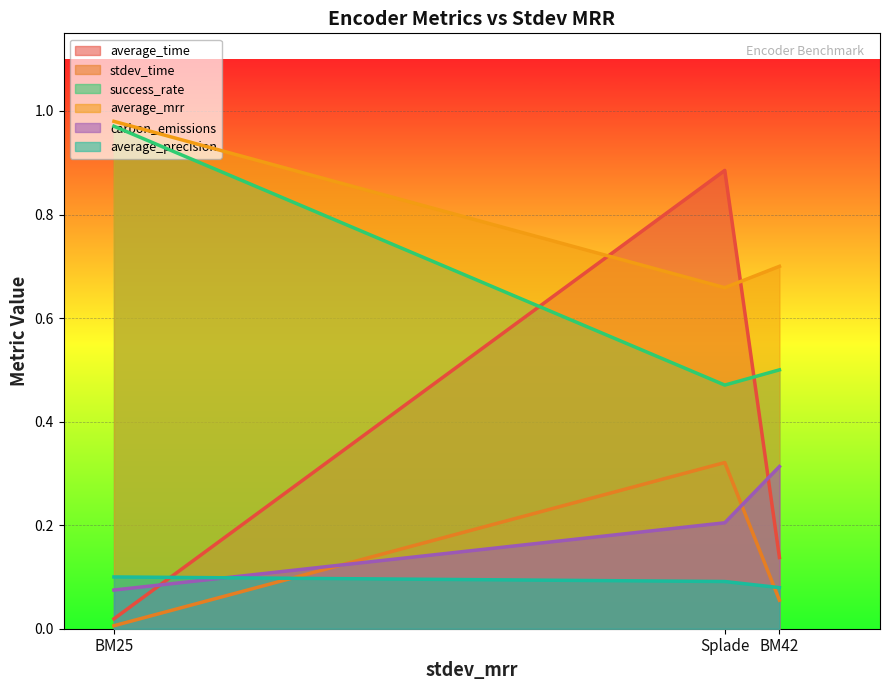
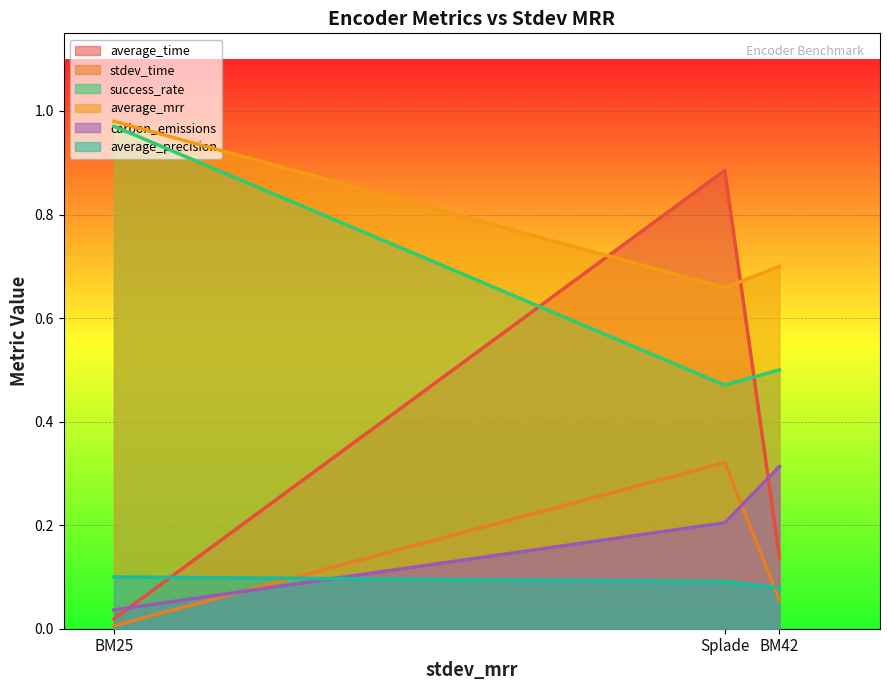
  {
    "carbon_emissions": {
-     "BM25": 0.07,
+     "BM25": 0.04,
      "Splade": 0.20,
      "BM42": 0.31
    }
  }
